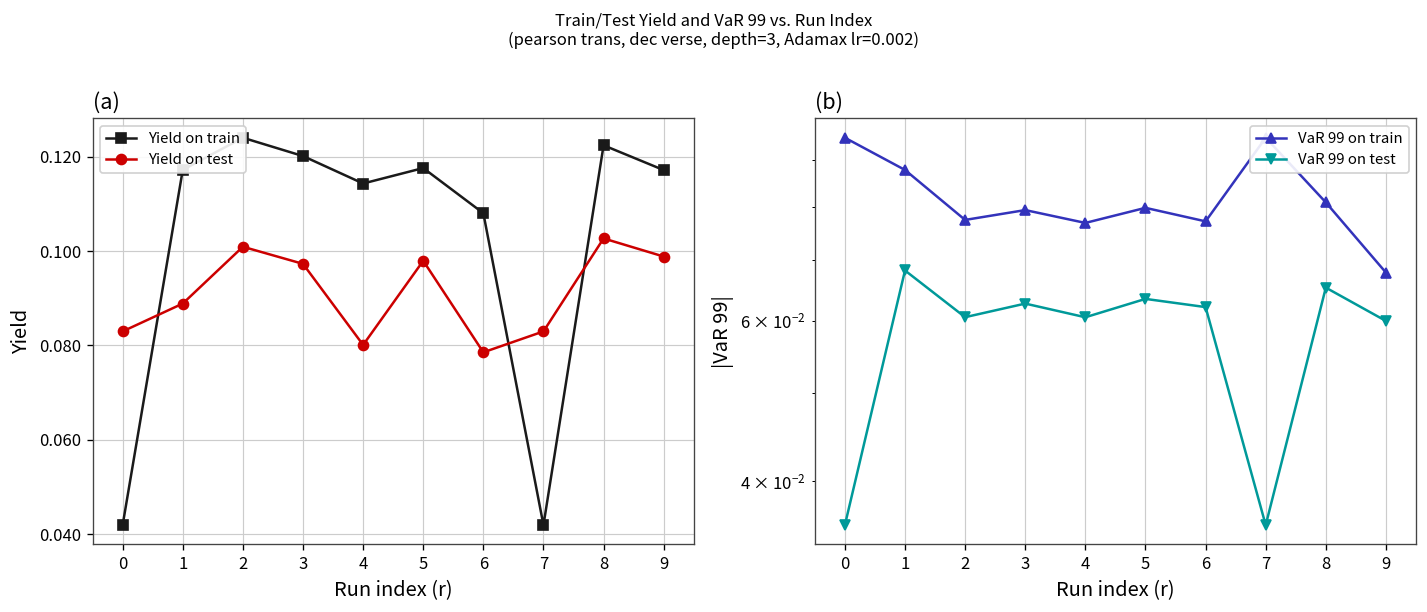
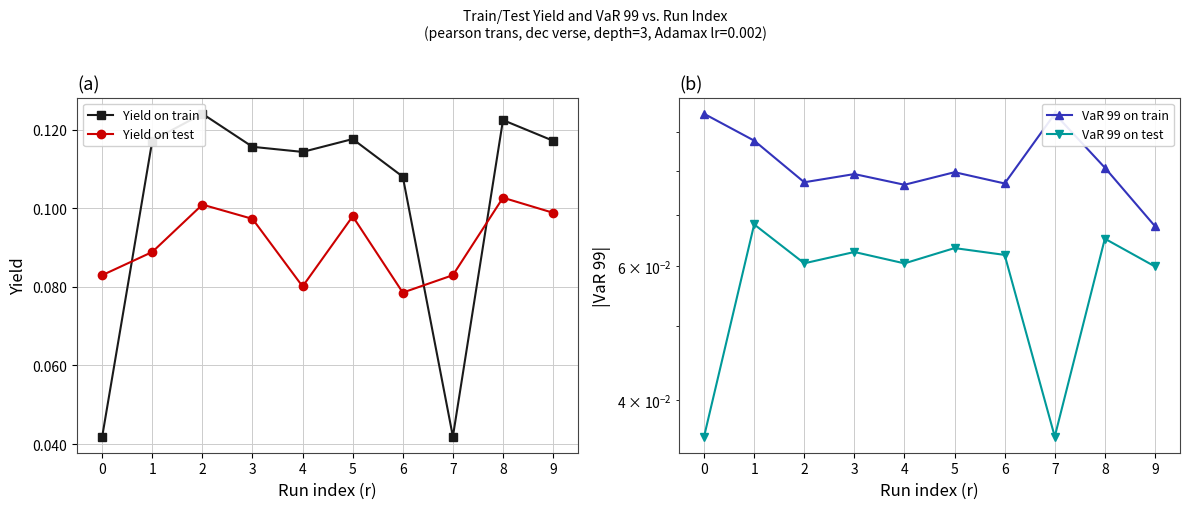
  {
    "(a)": {
      "Yield on train": {
        "0": 0.042,
-       "3": 0.120,
+       "3": 0.116,
        "4": 0.114,
        "5": 0.118,
        "6": 0.108,
        "7": 0.042,
        "8": 0.122,
        "9": 0.117
      },
      "Yield on test": {
        "0": 0.083,
        "1": 0.089,
        "2": 0.101,
        "3": 0.097,
        "4": 0.080,
        "5": 0.098,
        "6": 0.079,
        "7": 0.083,
        "8": 0.103,
        "9": 0.099
      }
    }
  }
